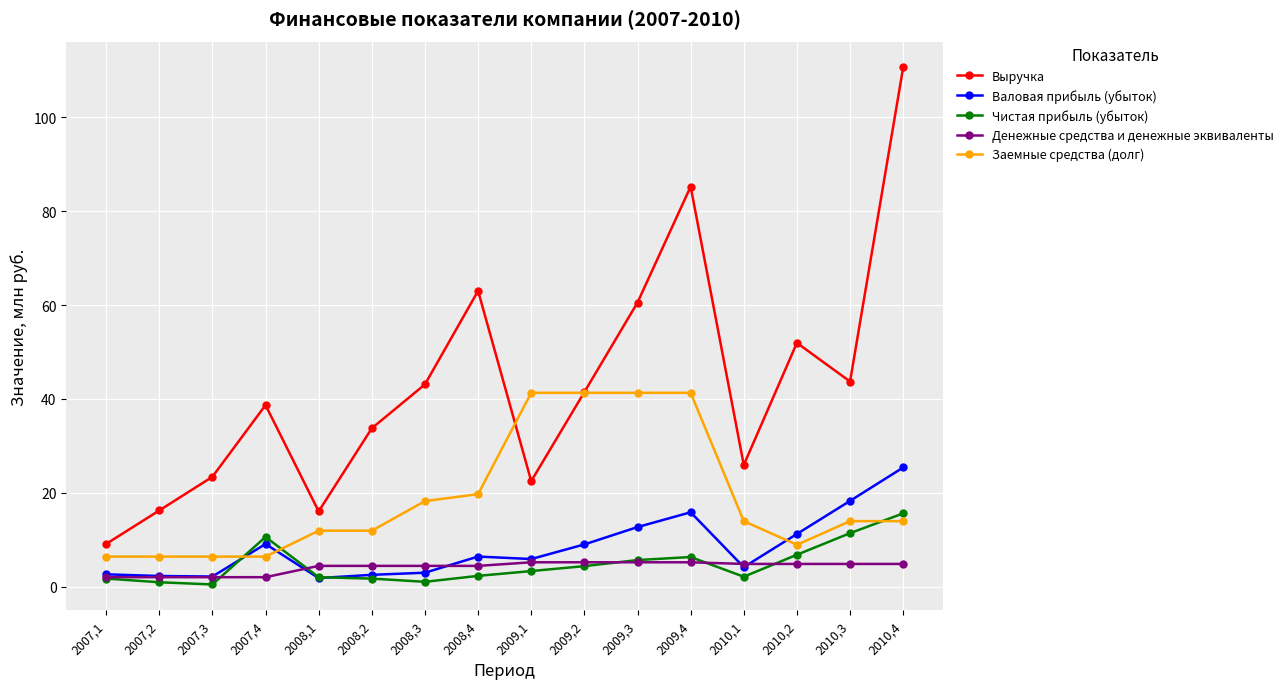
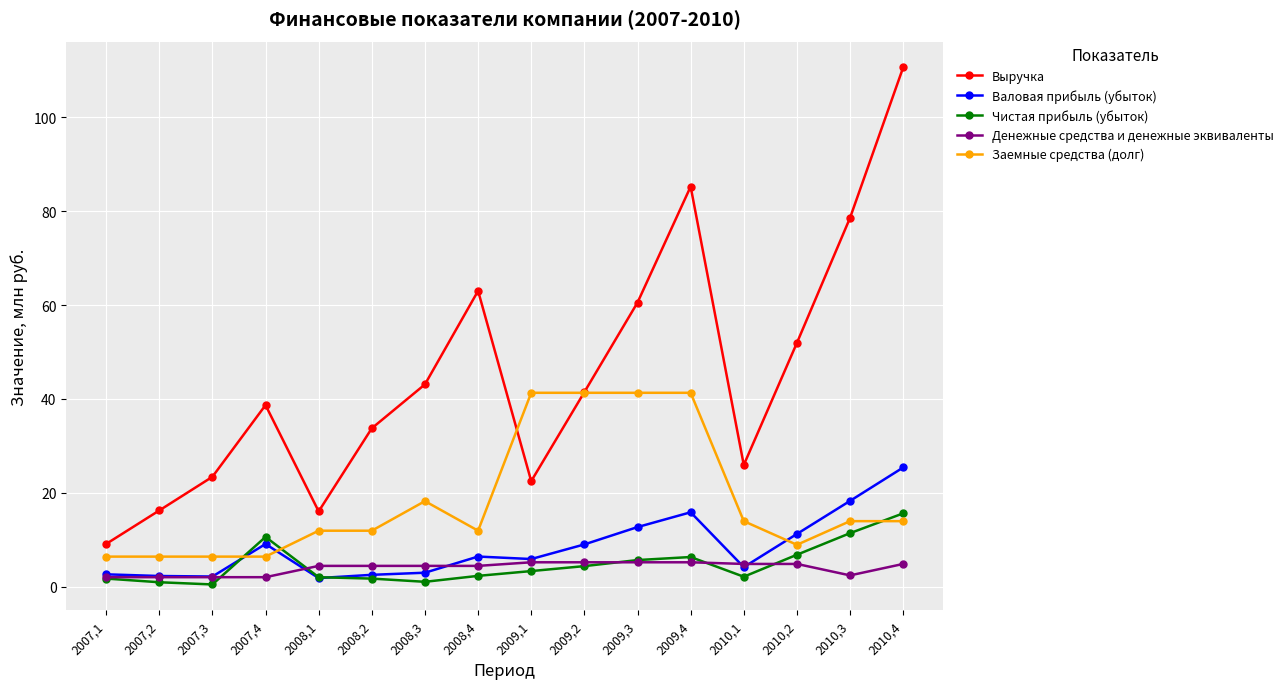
  {
    "Выручка": {
      "2007,1": 9,
      "2007,2": 16,
      "2007,3": 23,
      "2007,4": 39,
      "2008,1": 16,
      "2008,2": 34,
      "2008,3": 43,
      "2008,4": 63,
      "2009,1": 22,
      "2009,3": 61,
      "2009,4": 85,
      "2010,1": 26,
      "2010,2": 52,
-     "2010,3": 44,
+     "2010,3": 79,
      "2010,4": 111
    },
    "Валовая прибыль (убыток)": {
      "2007,1": 3,
      "2007,4": 9,
      "2008,2": 3,
      "2008,3": 3,
      "2008,4": 6,
      "2009,1": 6,
      "2009,2": 9,
      "2009,3": 13,
      "2009,4": 16,
      "2010,1": 4,
      "2010,2": 11,
      "2010,3": 18,
      "2010,4": 25
    },
    "Чистая прибыль (убыток)": {
      "2007,2": 1,
      "2007,3": 0,
      "2007,4": 11,
      "2008,2": 2,
      "2008,3": 1,
      "2008,4": 2,
      "2009,1": 3,
      "2009,2": 4,
      "2009,4": 6,
      "2010,1": 2,
      "2010,2": 7,
      "2010,3": 11,
      "2010,4": 16
    },
    "Денежные средства и денежные эквиваленты": {
      "2007,4": 2,
      "2008,1": 4,
      "2008,2": 4,
      "2008,3": 4,
      "2008,4": 4,
      "2009,1": 5,
      "2009,2": 5,
      "2009,4": 5,
      "2010,1": 5,
      "2010,2": 5,
-     "2010,3": 5,
+     "2010,3": 2,
      "2010,4": 5
    },
    "Заемные средства (долг)": {
      "2007,1": 6,
      "2007,2": 6,
      "2007,3": 6,
      "2007,4": 6,
      "2008,1": 12,
      "2008,2": 12,
      "2008,3": 18,
-     "2008,4": 20,
+     "2008,4": 12,
      "2009,1": 41,
      "2009,3": 41,
      "2009,4": 41,
      "2010,1": 14,
      "2010,2": 9,
      "2010,3": 14,
      "2010,4": 14
    }
  }
